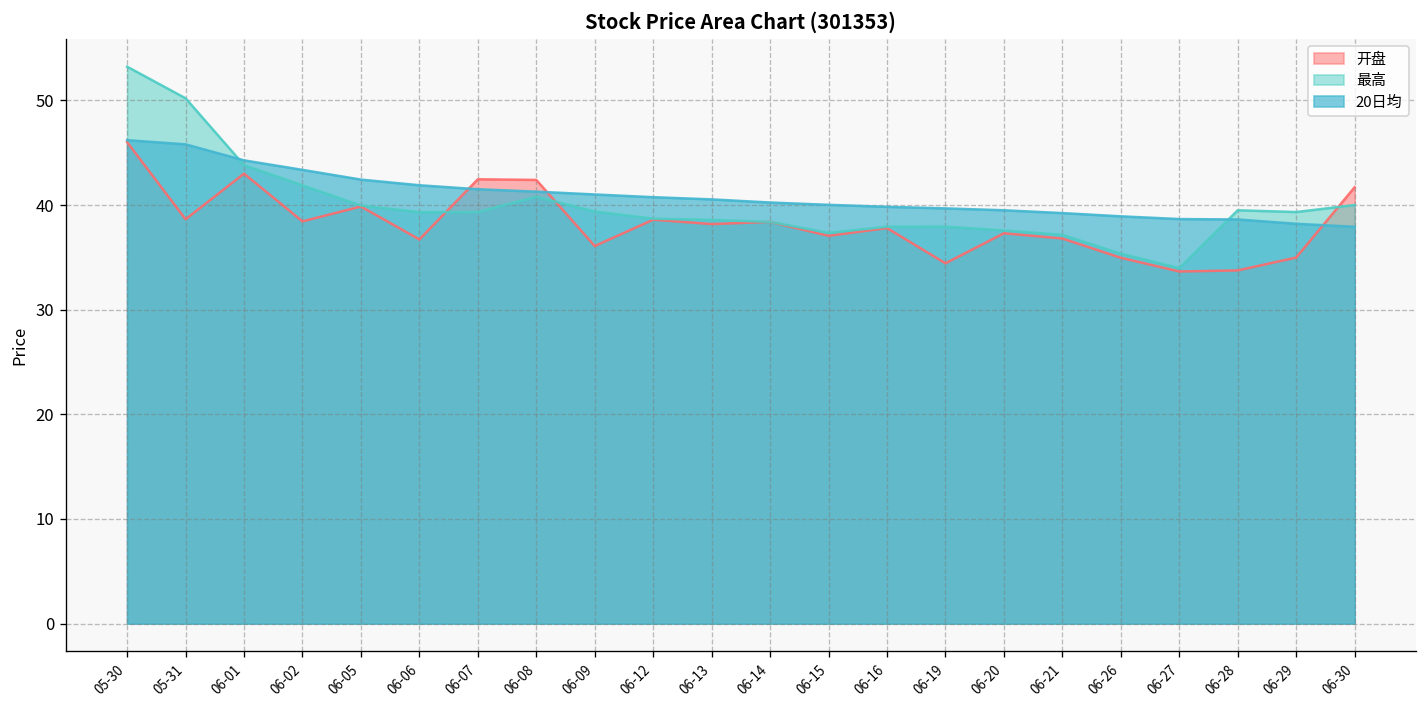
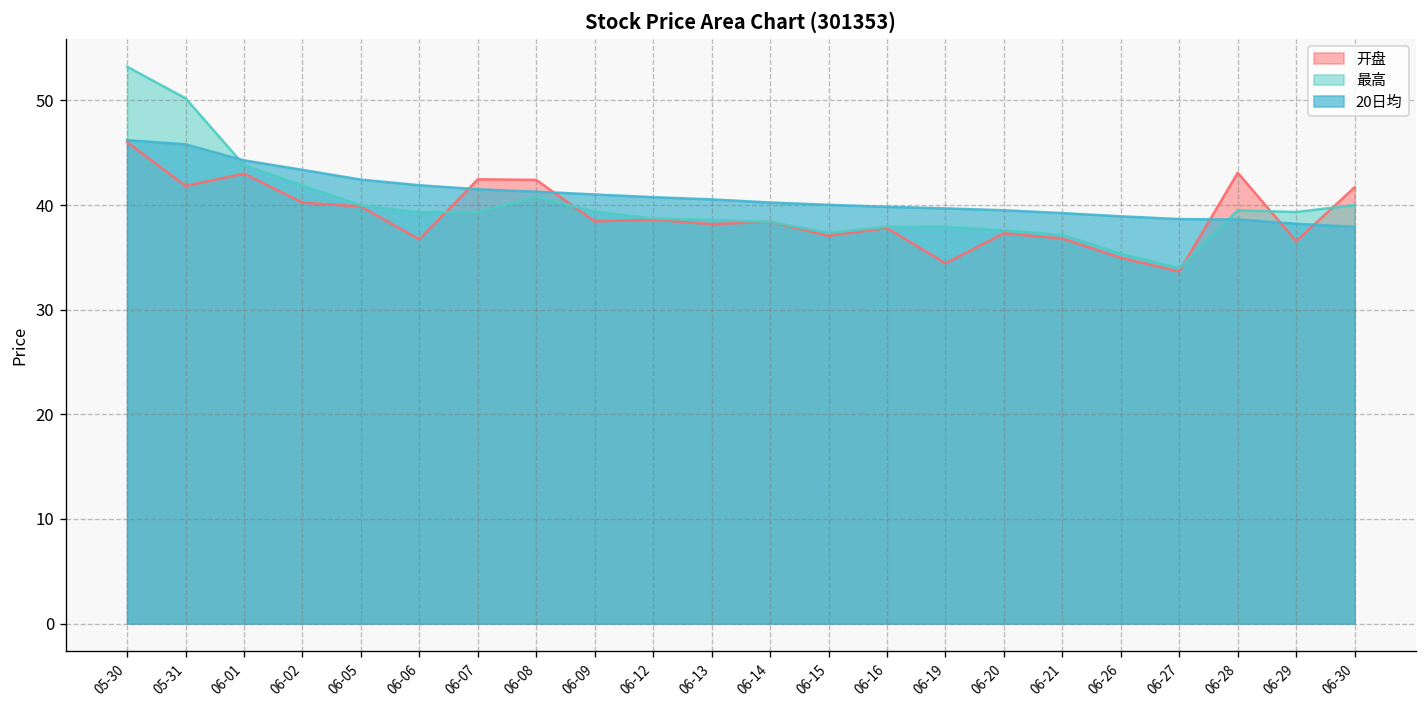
  {
    "开盘": {
-     "05-31": 39,
+     "05-31": 42,
      "06-01": 43,
-     "06-02": 38,
+     "06-02": 40,
      "06-06": 37,
      "06-07": 42,
      "06-08": 42,
-     "06-09": 36,
+     "06-09": 38,
      "06-13": 38,
      "06-19": 34,
      "06-21": 37,
      "06-26": 35,
      "06-27": 34,
-     "06-28": 34,
-     "06-29": 35,
+     "06-28": 43,
+     "06-29": 37,
      "06-30": 42
    }
  }
